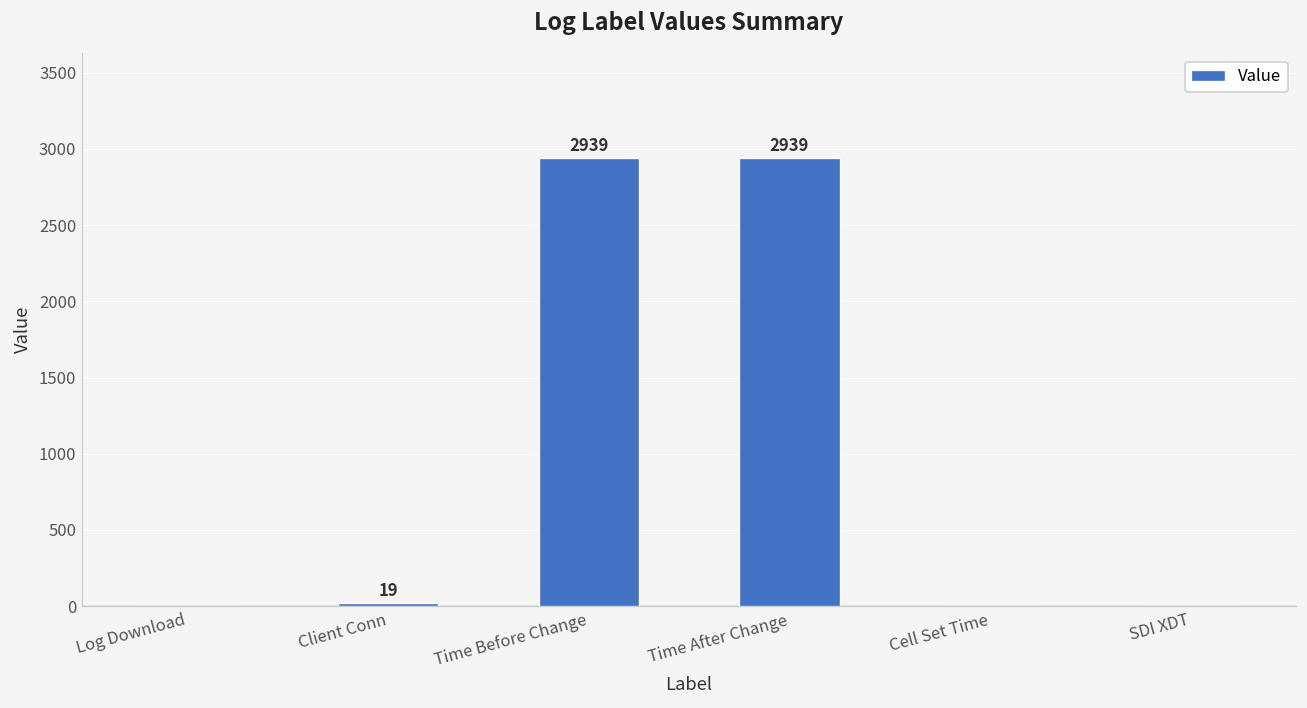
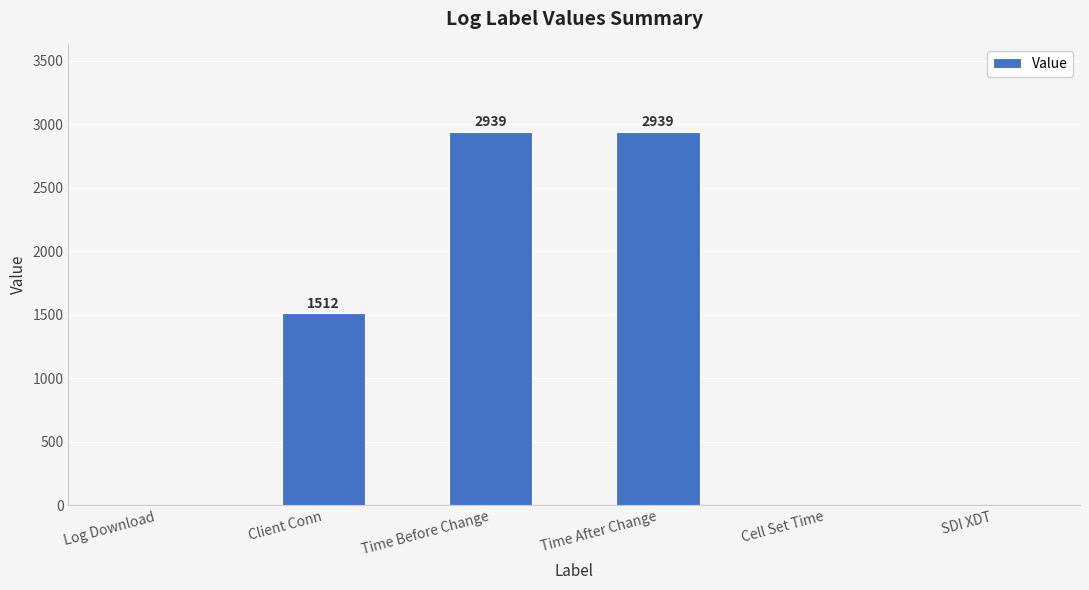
  {
-   "Client Conn": 19,
+   "Client Conn": 1512,
    "Time Before Change": 2939,
    "Time After Change": 2939
  }
